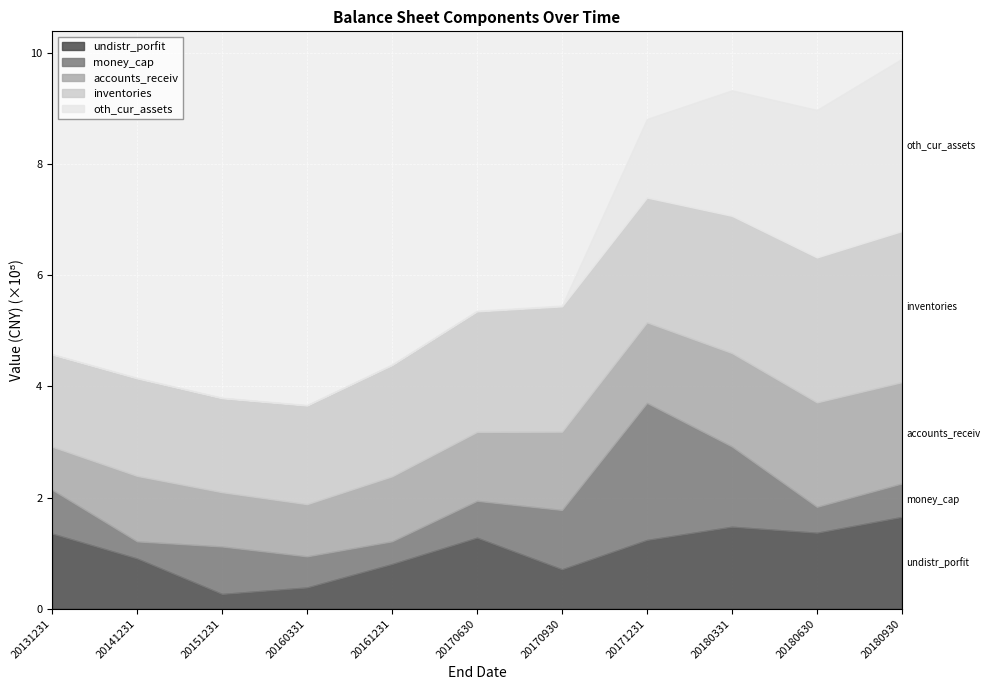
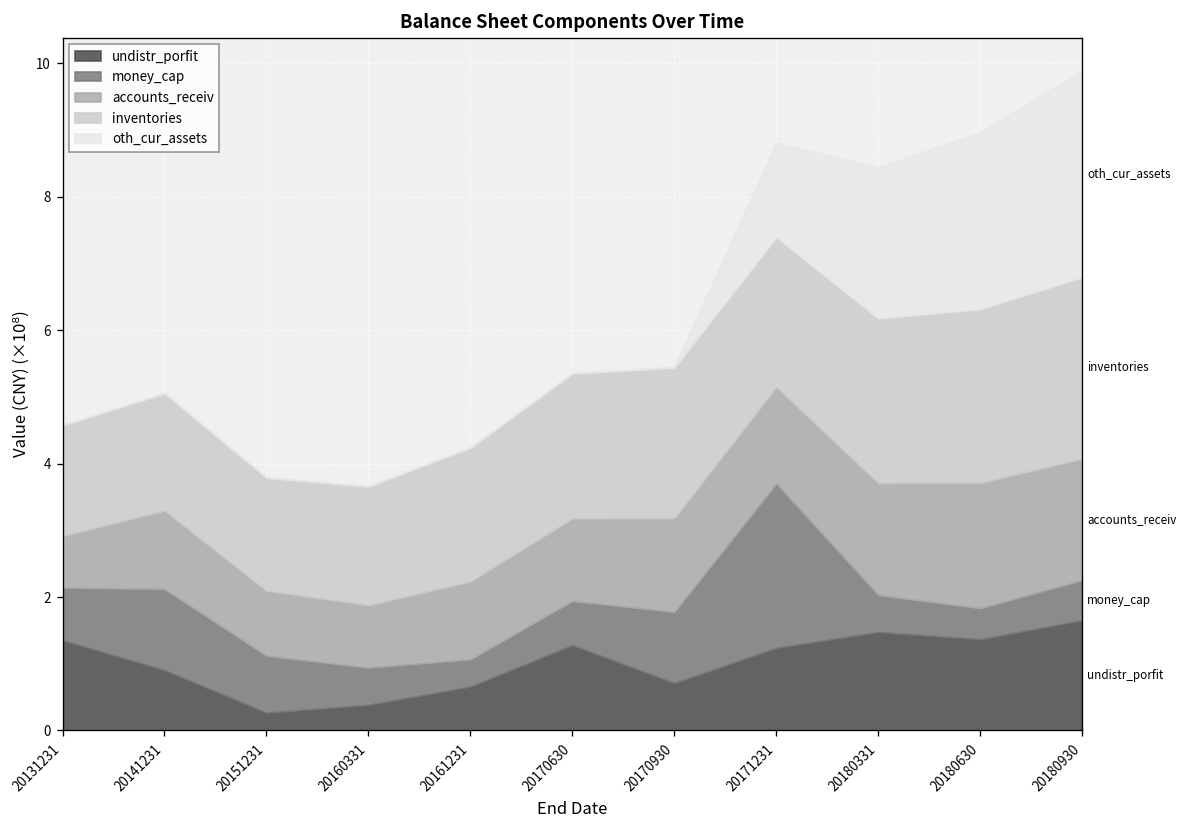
  {
    "undistr_porfit": {
      "20131231": 1.4,
      "20141231": 0.9,
      "20151231": 0.3,
      "20160331": 0.4,
-     "20161231": 0.8,
+     "20161231": 0.7,
      "20170630": 1.3,
      "20170930": 0.7,
      "20171231": 1.2,
      "20180331": 1.5,
      "20180630": 1.4,
      "20180930": 1.7
    },
    "money_cap": {
      "20131231": 0.8,
-     "20141231": 0.3,
+     "20141231": 1.2,
      "20151231": 0.9,
      "20160331": 0.6,
      "20161231": 0.4,
      "20170630": 0.7,
      "20170930": 1.1,
      "20171231": 2.5,
-     "20180331": 1.4,
+     "20180331": 0.6,
      "20180630": 0.5,
      "20180930": 0.6
    }
  }
